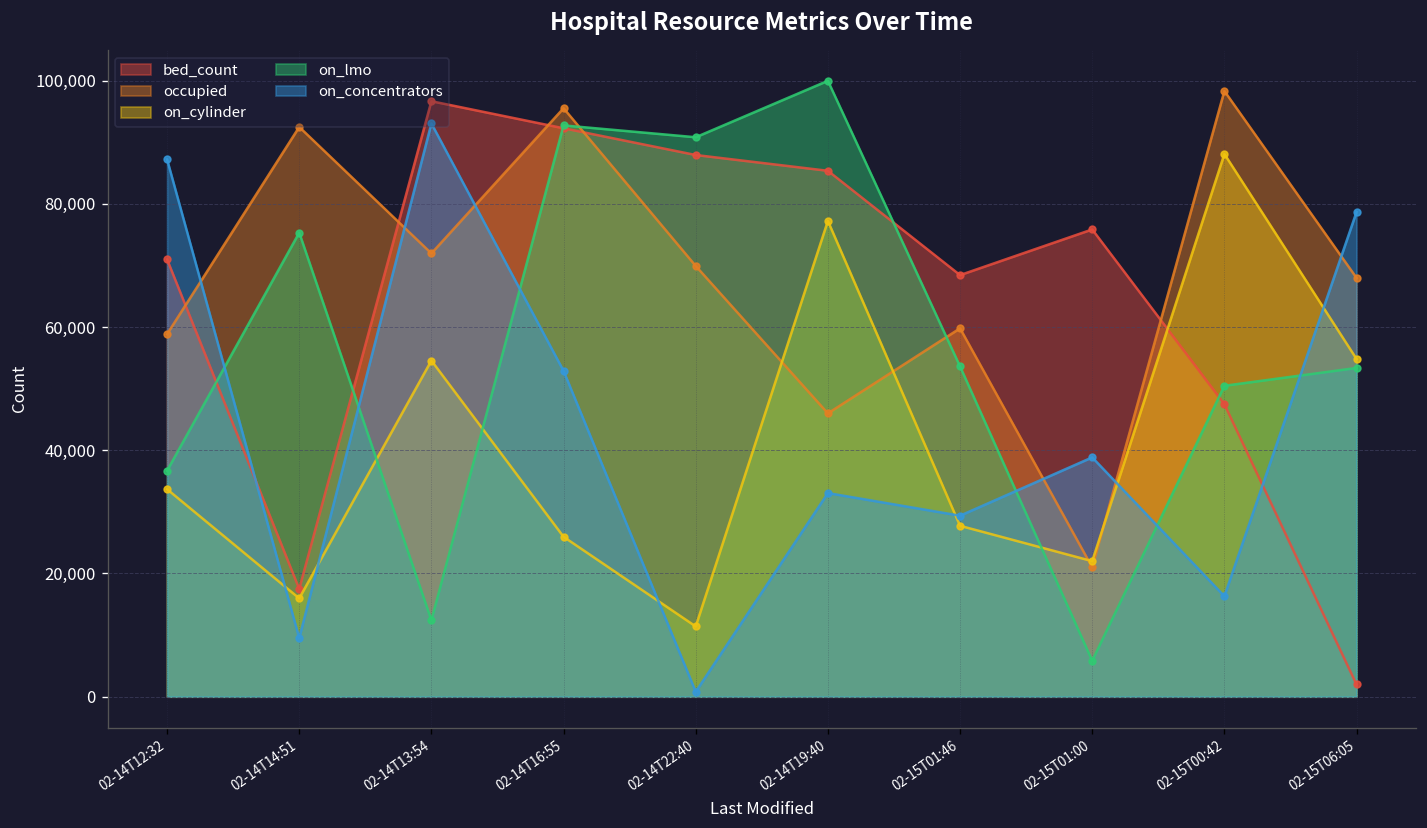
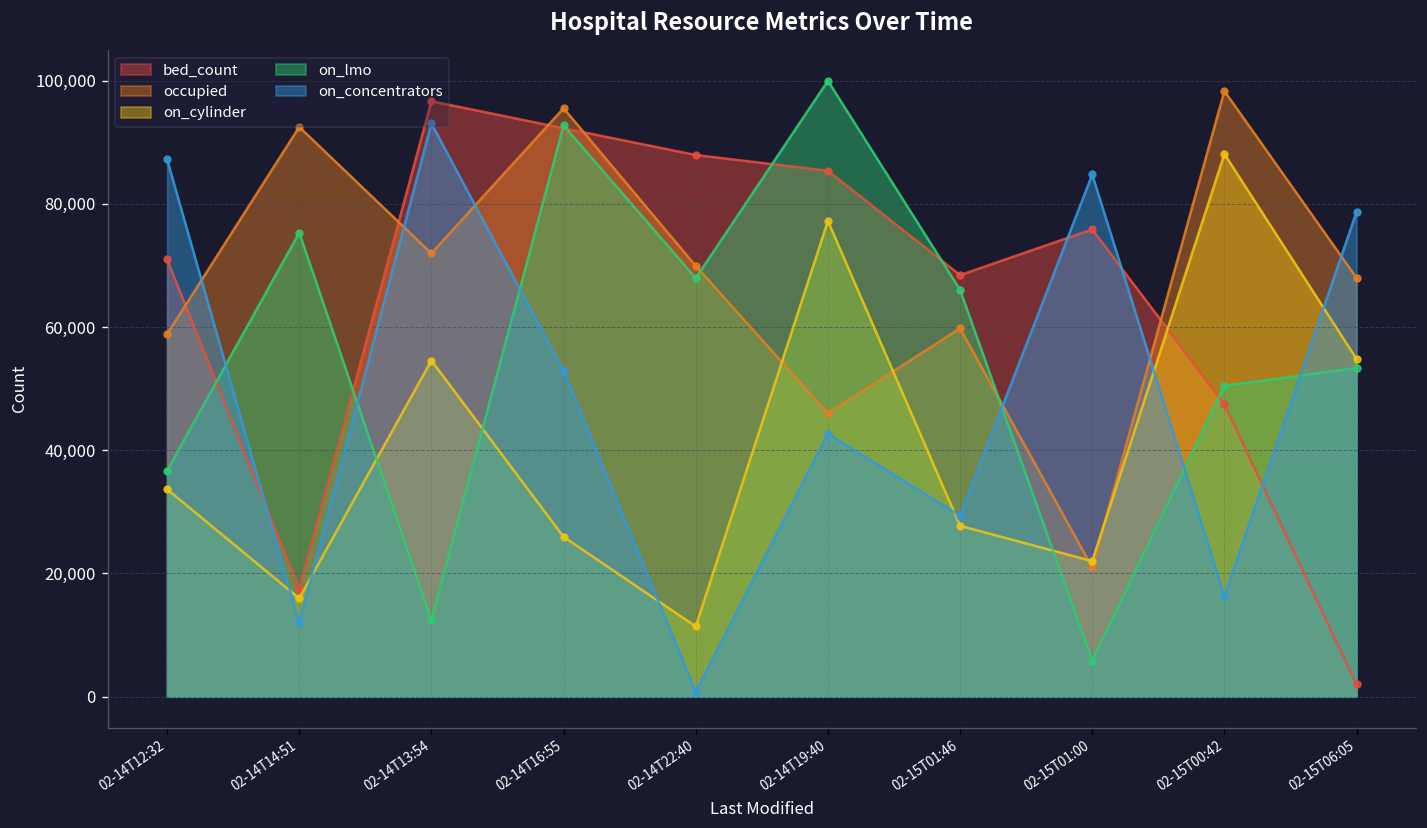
  {
    "on_lmo": {
      "02-14T12:32": "37,000",
      "02-14T14:51": "75,000",
      "02-14T13:54": "12,000",
-     "02-14T22:40": "91,000",
+     "02-14T22:40": "68,000",
      "02-14T19:40": "100,000",
-     "02-15T01:46": "54,000",
+     "02-15T01:46": "66,000",
      "02-15T01:00": "6,000",
      "02-15T00:42": "50,000",
      "02-15T06:05": "53,000"
    },
    "on_concentrators": {
      "02-14T12:32": "87,000",
-     "02-14T14:51": "10,000",
+     "02-14T14:51": "12,000",
      "02-14T16:55": "53,000",
      "02-14T22:40": "1,000",
-     "02-14T19:40": "33,000",
+     "02-14T19:40": "43,000",
      "02-15T01:46": "29,000",
-     "02-15T01:00": "39,000",
+     "02-15T01:00": "85,000",
      "02-15T00:42": "16,000",
      "02-15T06:05": "79,000"
    }
  }
